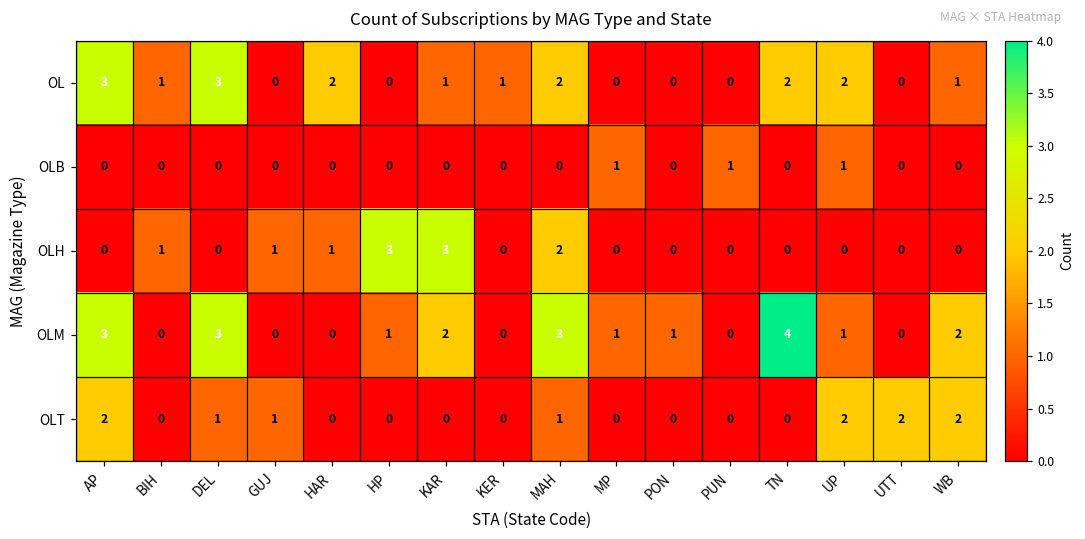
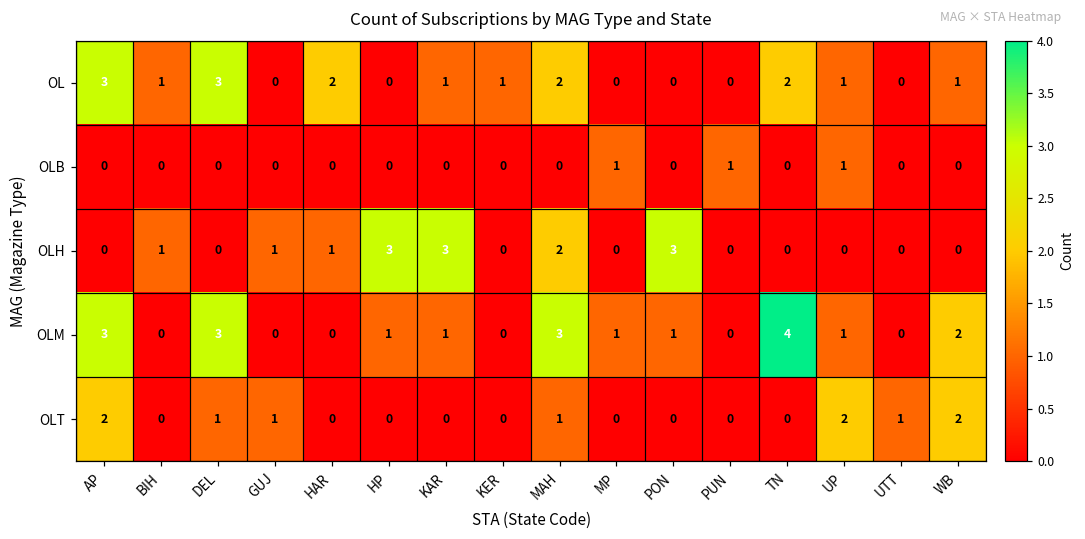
  {
    "OL": {
      "AP": 3,
      "BIH": 1,
      "DEL": 3,
      "GUJ": 0,
      "HAR": 2,
      "HP": 0,
      "KAR": 1,
      "KER": 1,
      "MAH": 2,
      "MP": 0,
      "PON": 0,
      "PUN": 0,
      "TN": 2,
-     "UP": 2,
+     "UP": 1,
      "UTT": 0,
      "WB": 1
    },
    "OLB": {
      "AP": 0,
      "BIH": 0,
      "DEL": 0,
      "GUJ": 0,
      "HAR": 0,
      "HP": 0,
      "KAR": 0,
      "KER": 0,
      "MAH": 0,
      "MP": 1,
      "PON": 0,
      "PUN": 1,
      "TN": 0,
      "UP": 1,
      "UTT": 0,
      "WB": 0
    },
    "OLH": {
      "AP": 0,
      "BIH": 1,
      "DEL": 0,
      "GUJ": 1,
      "HAR": 1,
      "HP": 3,
      "KAR": 3,
      "KER": 0,
      "MAH": 2,
      "MP": 0,
-     "PON": 0,
+     "PON": 3,
      "PUN": 0,
      "TN": 0,
      "UP": 0,
      "UTT": 0,
      "WB": 0
    },
    "OLM": {
      "AP": 3,
      "BIH": 0,
      "DEL": 3,
      "GUJ": 0,
      "HAR": 0,
      "HP": 1,
-     "KAR": 2,
+     "KAR": 1,
      "KER": 0,
      "MAH": 3,
      "MP": 1,
      "PON": 1,
      "PUN": 0,
      "TN": 4,
      "UP": 1,
      "UTT": 0,
      "WB": 2
    },
    "OLT": {
      "AP": 2,
      "BIH": 0,
      "DEL": 1,
      "GUJ": 1,
      "HAR": 0,
      "HP": 0,
      "KAR": 0,
      "KER": 0,
      "MAH": 1,
      "MP": 0,
      "PON": 0,
      "PUN": 0,
      "TN": 0,
      "UP": 2,
-     "UTT": 2,
+     "UTT": 1,
      "WB": 2
    }
  }
